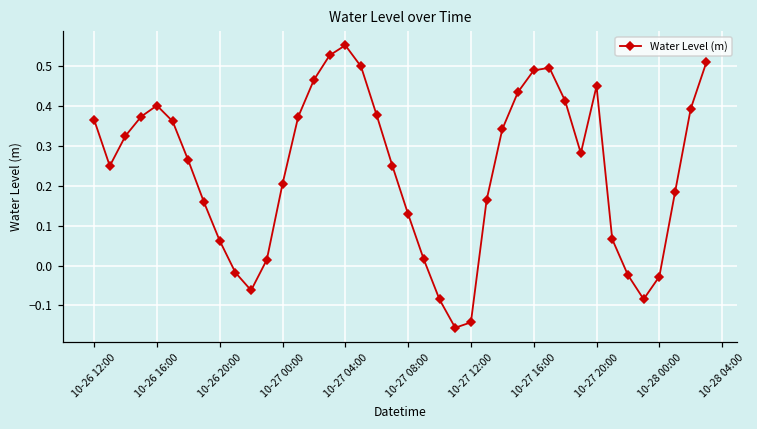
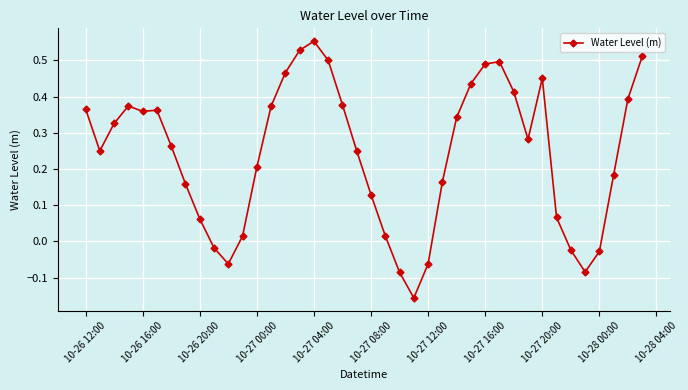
  {
    "10-26 12:00": 0.37,
-   "10-26 16:00": 0.40,
+   "10-26 16:00": 0.36,
    "10-26 20:00": 0.06,
    "10-27 00:00": 0.20,
    "10-27 04:00": 0.55,
    "10-27 08:00": 0.13,
-   "10-27 12:00": -0.14,
+   "10-27 12:00": -0.06,
    "10-27 16:00": 0.49,
    "10-27 20:00": 0.45,
    "10-28 00:00": -0.03
  }
